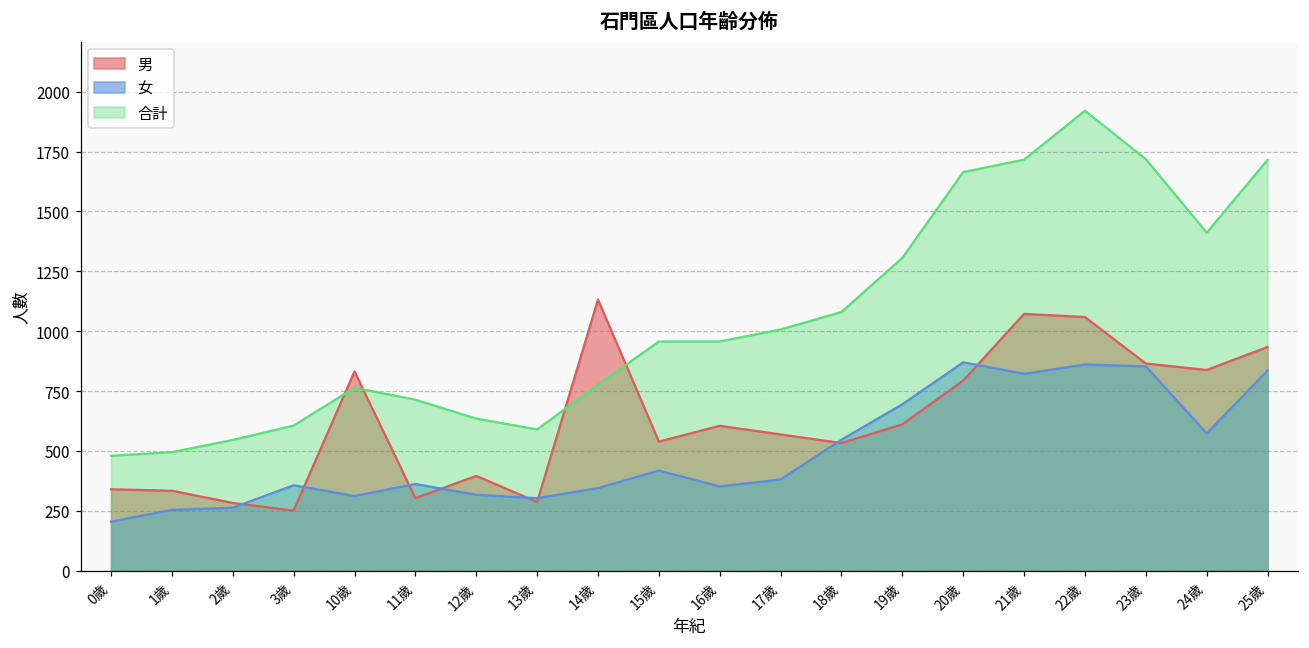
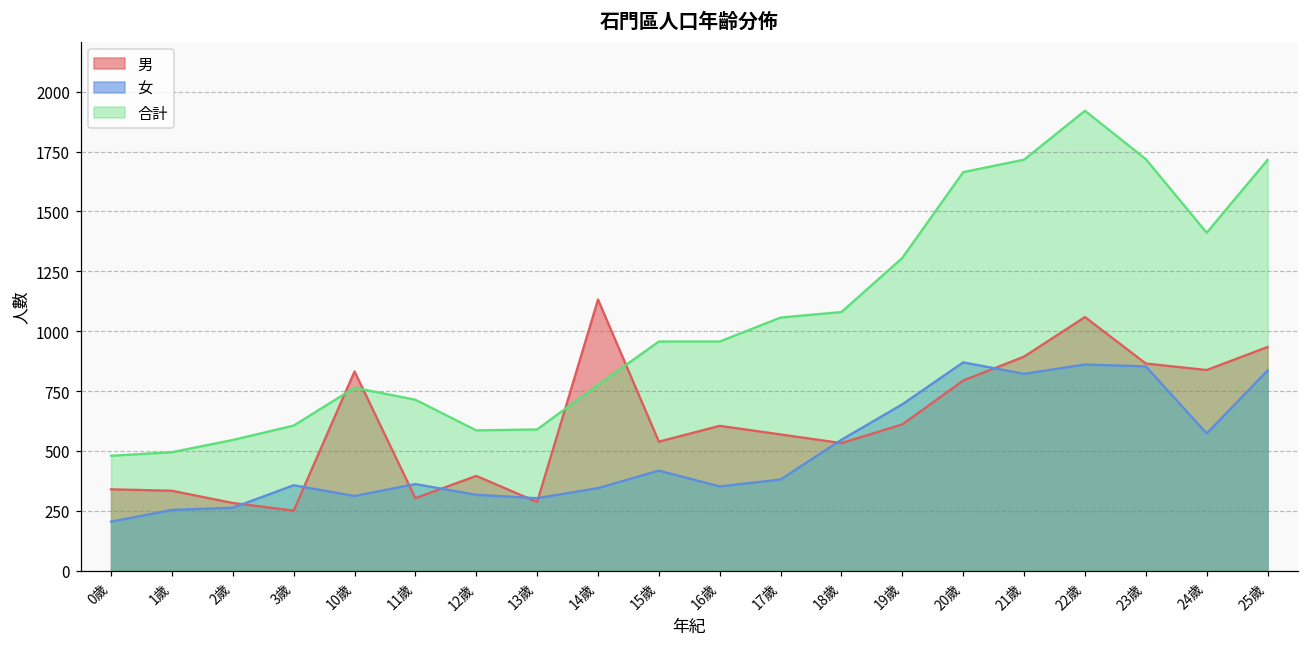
  {
    "男": {
      "0歲": 340,
      "1歲": 330,
      "2歲": 280,
      "3歲": 250,
      "10歲": 830,
      "11歲": 300,
      "12歲": 400,
      "13歲": 290,
      "14歲": 1130,
      "15歲": 540,
      "16歲": 610,
      "17歲": 570,
      "18歲": 530,
      "19歲": 610,
      "20歲": 790,
-     "21歲": 1070,
+     "21歲": 890,
      "22歲": 1060,
      "23歲": 870,
      "24歲": 840,
      "25歲": 930
    },
    "女": {
      "0歲": 210,
      "1歲": 250,
      "2歲": 260,
      "3歲": 360,
      "10歲": 310,
      "11歲": 360,
      "12歲": 320,
      "13歲": 300,
      "14歲": 350,
      "15歲": 420,
      "16歲": 350,
      "17歲": 380,
      "18歲": 550,
      "19歲": 700,
      "20歲": 870,
      "21歲": 820,
      "22歲": 860,
      "23歲": 850,
      "24歲": 570,
      "25歲": 840
    },
    "合計": {
      "0歲": 480,
      "1歲": 500,
      "2歲": 550,
      "3歲": 610,
      "10歲": 760,
      "11歲": 710,
-     "12歲": 640,
+     "12歲": 590,
      "13歲": 590,
      "14歲": 780,
      "15歲": 960,
      "16歲": 960,
-     "17歲": 1010,
+     "17歲": 1060,
      "18歲": 1080,
      "19歲": 1310,
      "20歲": 1660,
      "21歲": 1720,
      "22歲": 1920,
      "23歲": 1720,
      "24歲": 1410,
      "25歲": 1720
    }
  }
